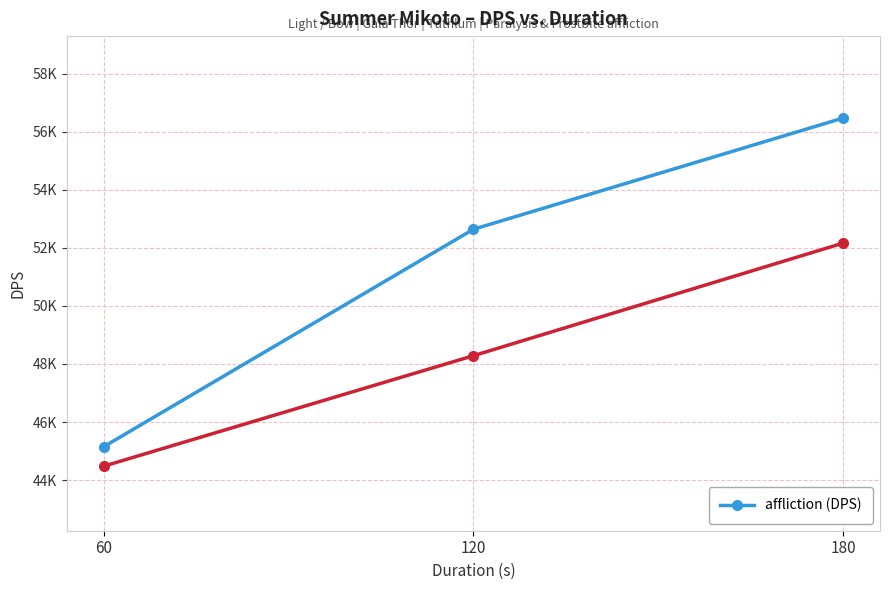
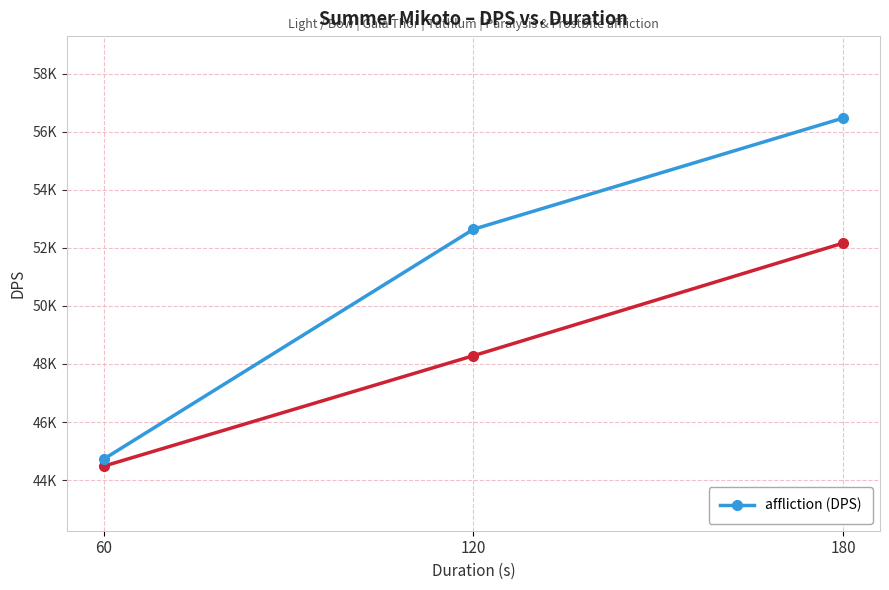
  {
    "affliction (DPS)": {
-     "60": 45200,
+     "60": 44700,
      "120": 52600,
      "180": 56500
    }
  }
